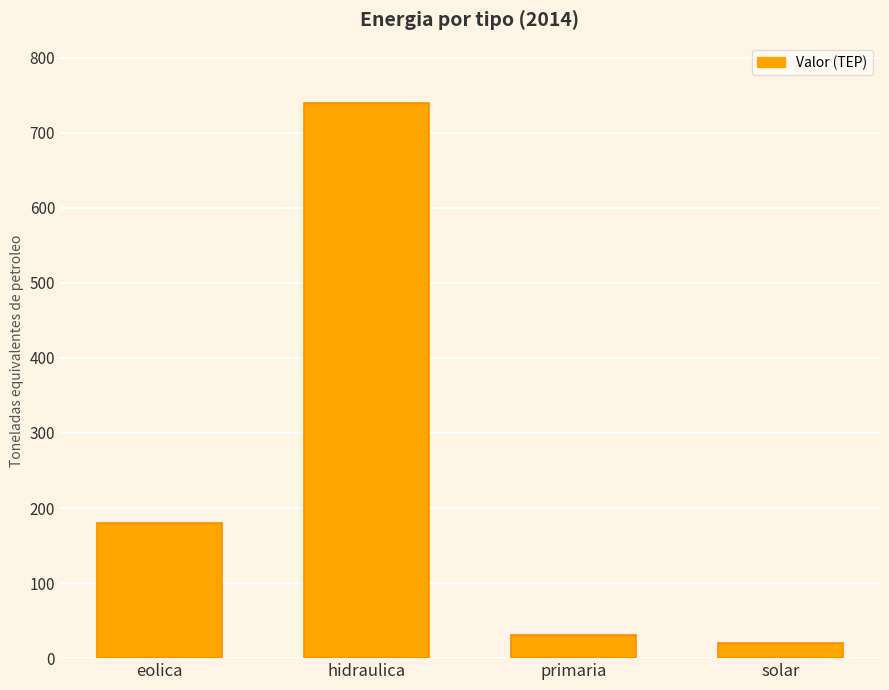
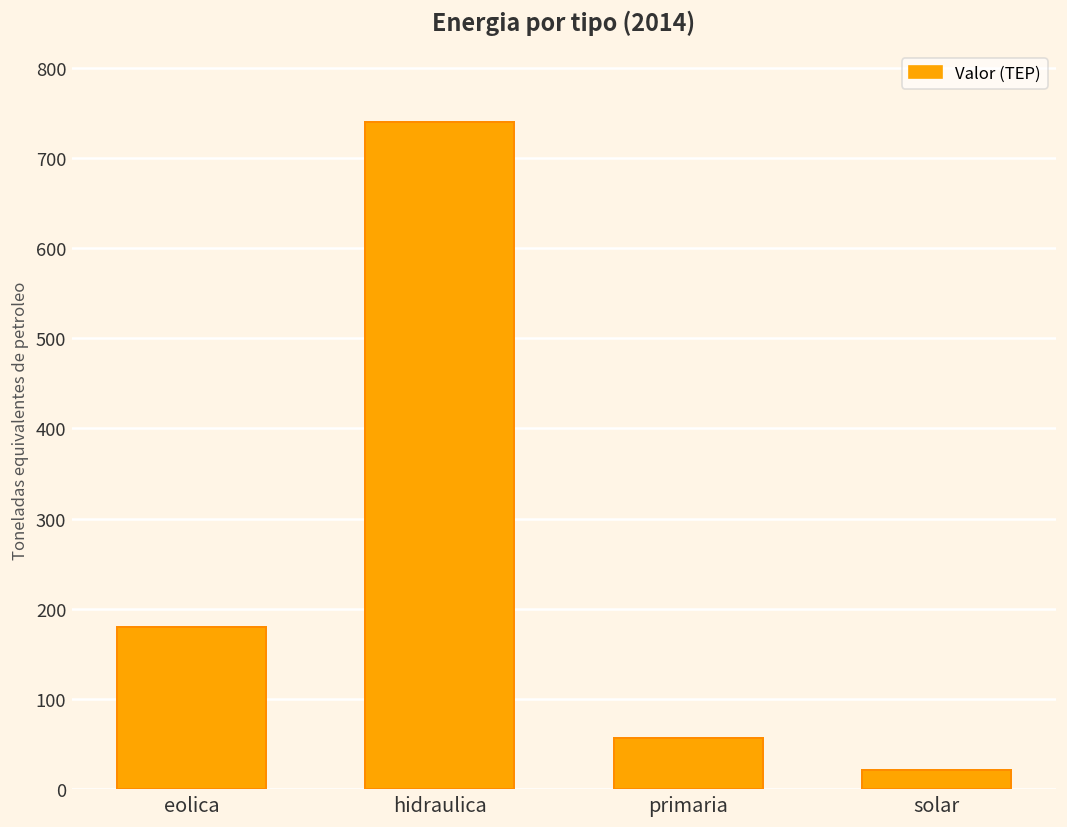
  {
    "eolica": 180,
    "hidraulica": 740,
-   "primaria": 30,
+   "primaria": 60,
    "solar": 20
  }
